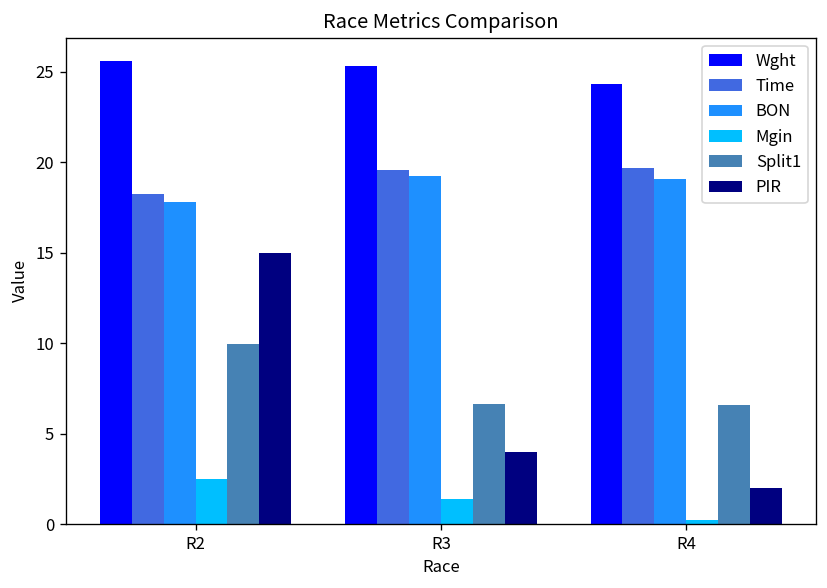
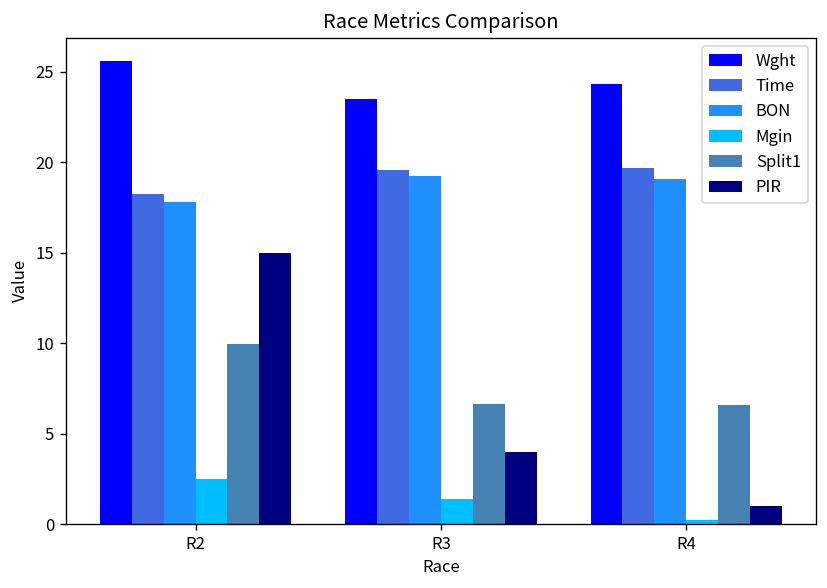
  {
    "Wght": {
      "R2": 25.6,
-     "R3": 25.3,
+     "R3": 23.5,
      "R4": 24.3
    },
    "PIR": {
      "R2": 15,
      "R3": 4,
-     "R4": 2
+     "R4": 1
    }
  }
